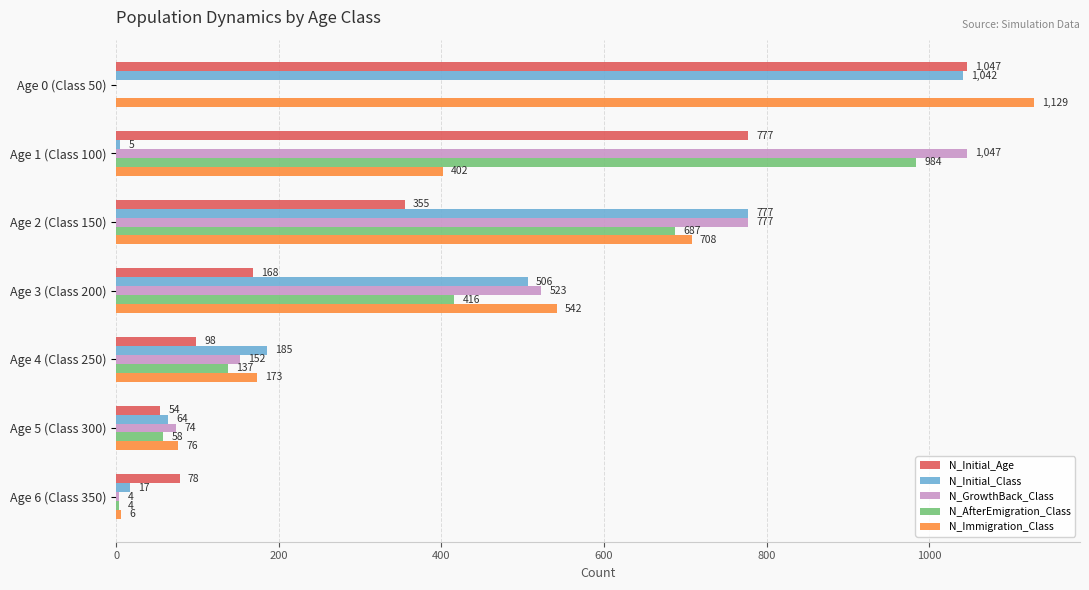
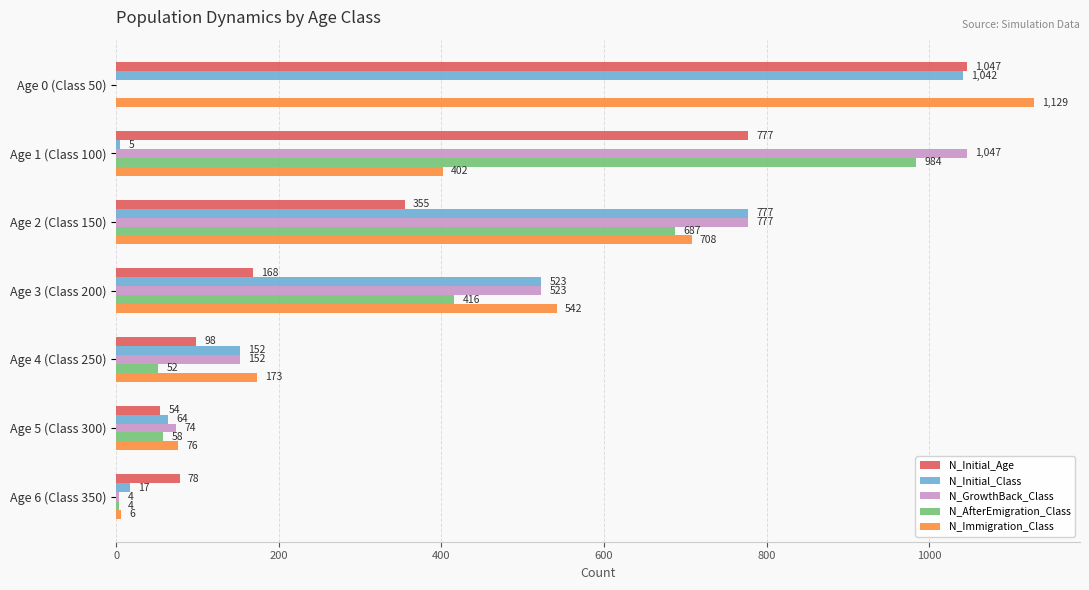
  {
    "N_Initial_Age": {
      "Age 0 (Class 50)": "1,047",
      "Age 1 (Class 100)": "777",
      "Age 2 (Class 150)": "355",
      "Age 3 (Class 200)": "168",
      "Age 4 (Class 250)": "98",
      "Age 5 (Class 300)": "54",
      "Age 6 (Class 350)": "78"
    },
    "N_Initial_Class": {
      "Age 0 (Class 50)": "1,042",
      "Age 1 (Class 100)": "5",
      "Age 2 (Class 150)": "777",
-     "Age 3 (Class 200)": "506",
-     "Age 4 (Class 250)": "185",
+     "Age 3 (Class 200)": "523",
+     "Age 4 (Class 250)": "152",
      "Age 5 (Class 300)": "64",
      "Age 6 (Class 350)": "17"
    },
    "N_GrowthBack_Class": {
      "Age 1 (Class 100)": "1,047",
      "Age 2 (Class 150)": "777",
      "Age 3 (Class 200)": "523",
      "Age 4 (Class 250)": "152",
      "Age 5 (Class 300)": "74",
      "Age 6 (Class 350)": "4"
    },
    "N_AfterEmigration_Class": {
      "Age 1 (Class 100)": "984",
      "Age 2 (Class 150)": "687",
      "Age 3 (Class 200)": "416",
-     "Age 4 (Class 250)": "137",
+     "Age 4 (Class 250)": "52",
      "Age 5 (Class 300)": "58",
      "Age 6 (Class 350)": "4"
    },
    "N_Immigration_Class": {
      "Age 0 (Class 50)": "1,129",
      "Age 1 (Class 100)": "402",
      "Age 2 (Class 150)": "708",
      "Age 3 (Class 200)": "542",
      "Age 4 (Class 250)": "173",
      "Age 5 (Class 300)": "76",
      "Age 6 (Class 350)": "6"
    }
  }
